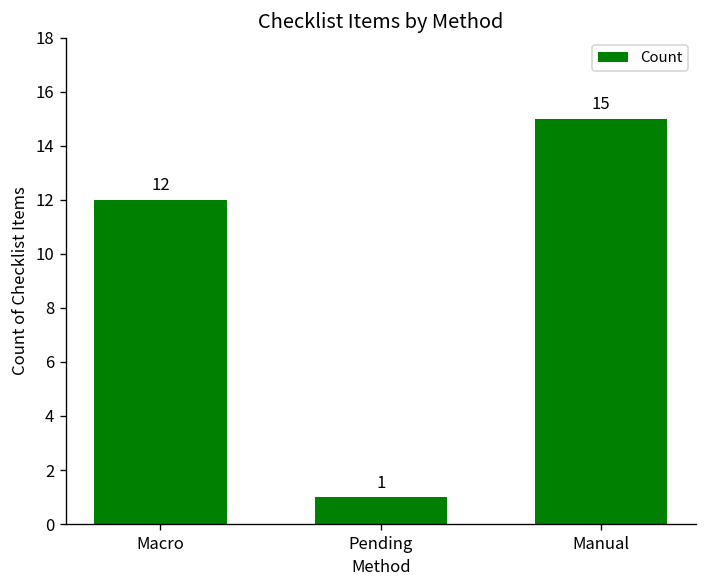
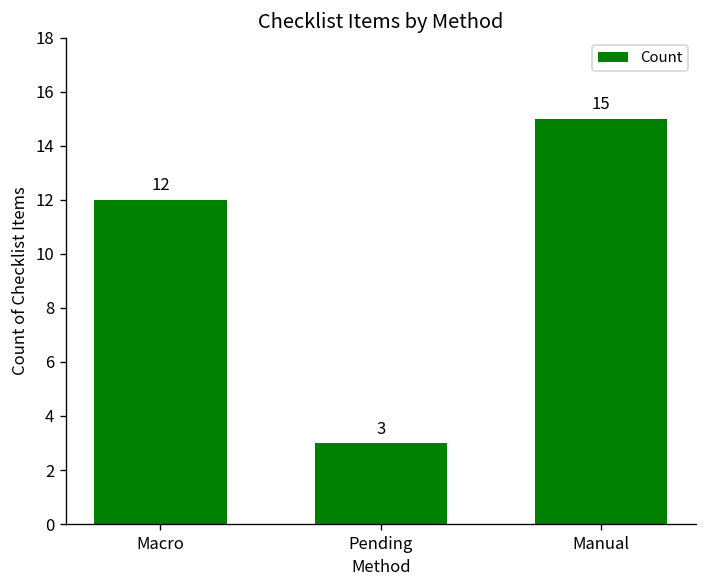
  {
    "Macro": 12,
-   "Pending": 1,
+   "Pending": 3,
    "Manual": 15
  }
